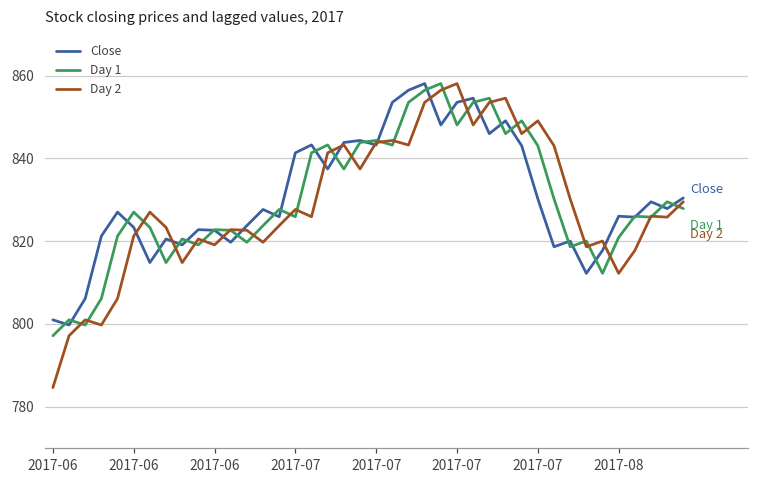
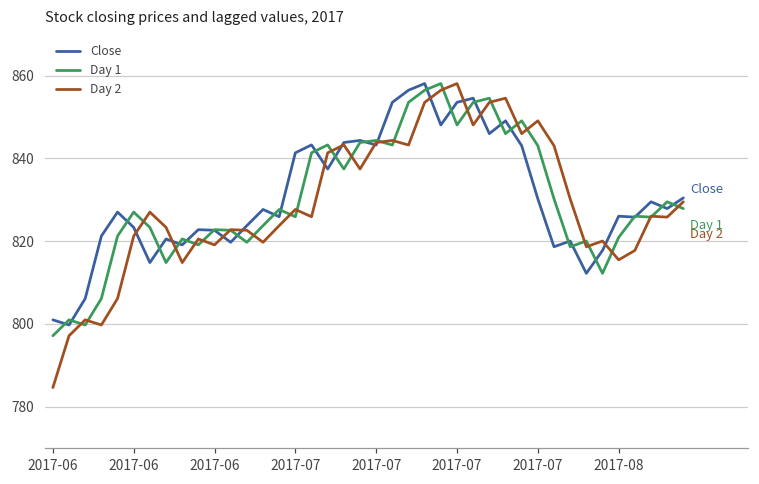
  {
    "Close": {
      "2017-08": 826
    },
    "Day 1": {
      "2017-08": 821
    },
    "Day 2": {
-     "2017-08": 812
+     "2017-08": 815
    }
  }
